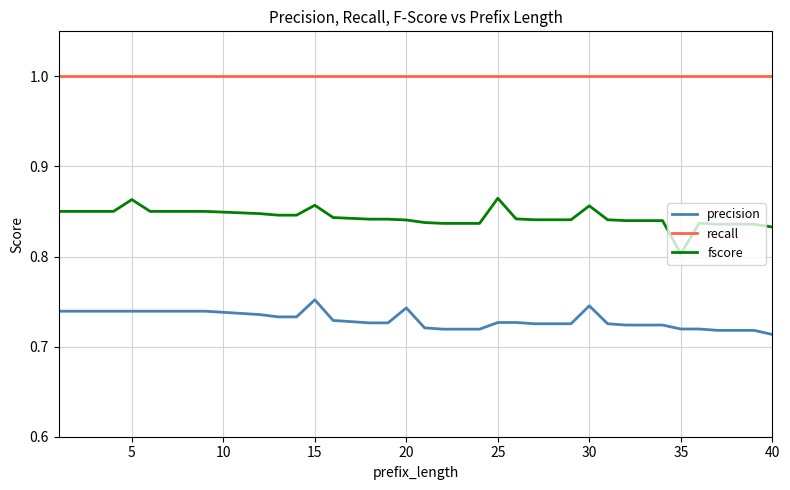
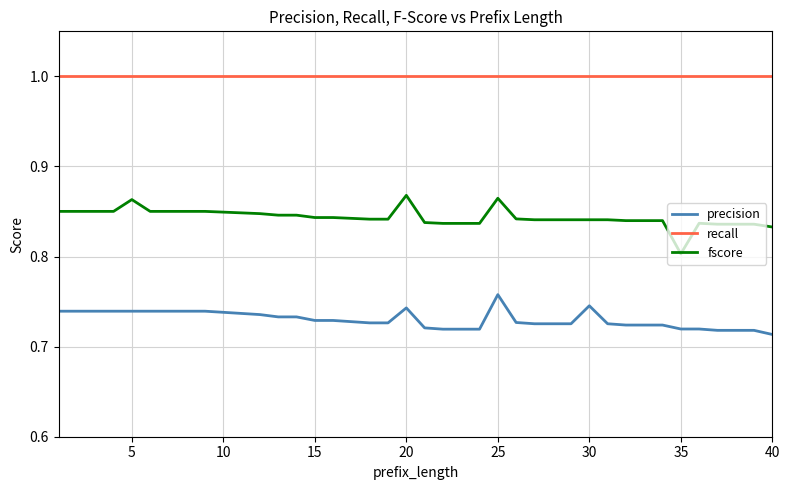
  {
    "precision": {
      "5": 0.74,
      "10": 0.74,
-     "15": 0.75,
+     "15": 0.73,
      "20": 0.74,
-     "25": 0.73,
+     "25": 0.76,
      "30": 0.75,
      "35": 0.72,
      "40": 0.71
    },
    "recall": {
      "5": 1.00,
      "10": 1.00,
      "15": 1.00,
      "20": 1.00,
      "25": 1.00,
      "30": 1.00,
      "35": 1.00,
      "40": 1.00
    },
    "fscore": {
      "5": 0.86,
      "10": 0.85,
-     "15": 0.86,
-     "20": 0.84,
+     "15": 0.84,
+     "20": 0.87,
      "25": 0.86,
-     "30": 0.86,
+     "30": 0.84,
      "40": 0.83
    }
  }
